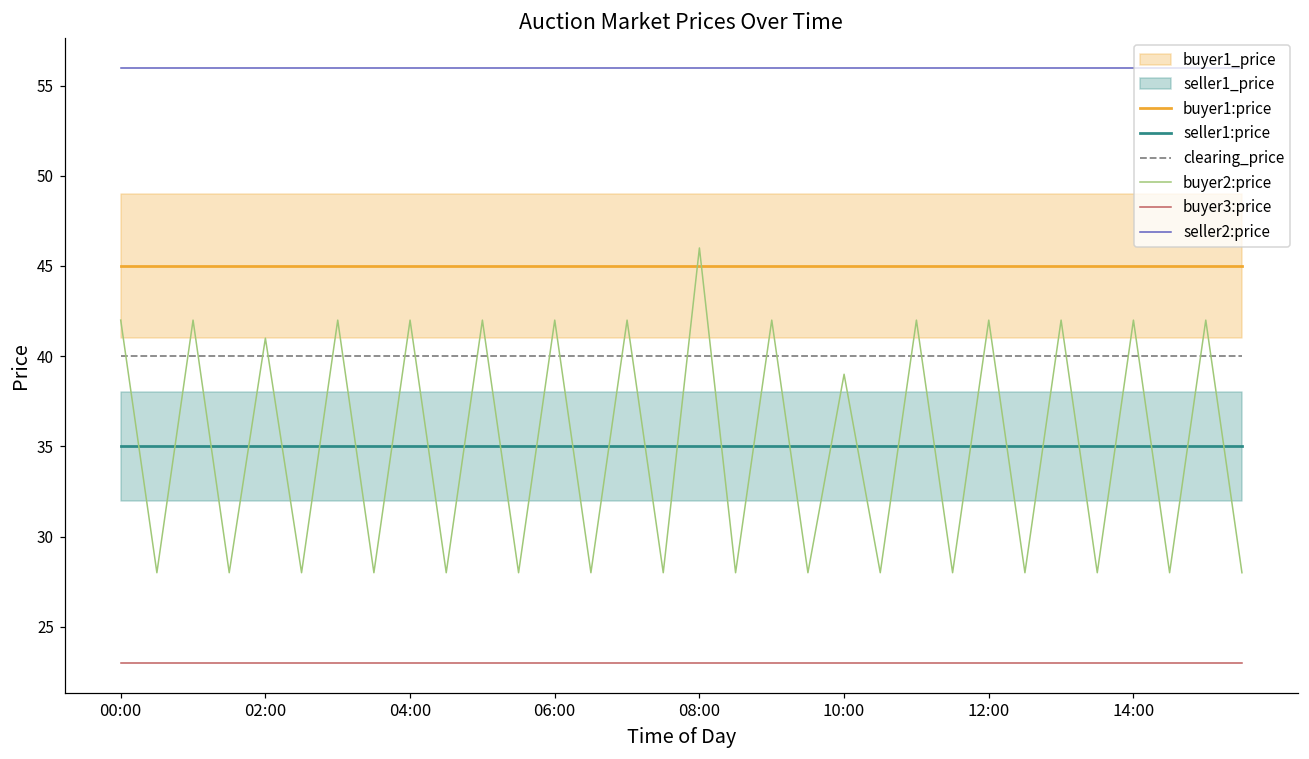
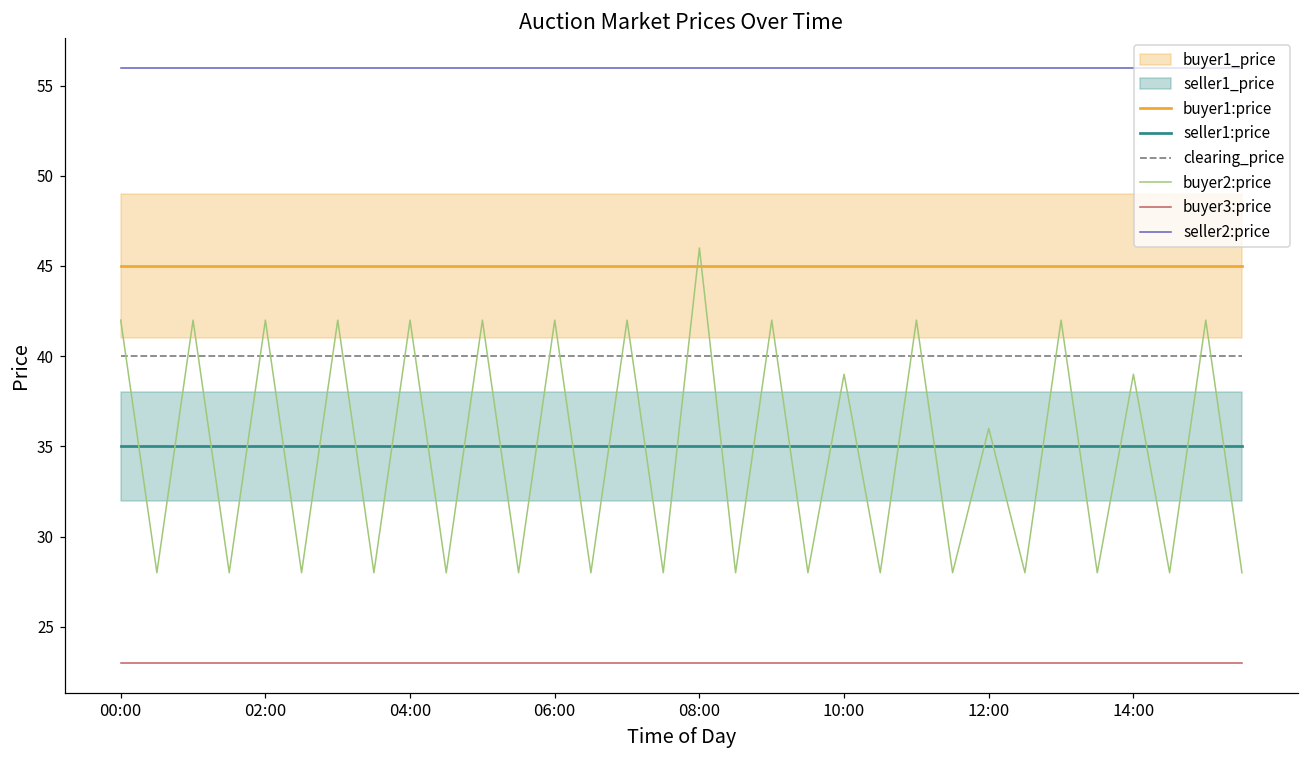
  {
    "clearing_price": {
      "00:00": 40,
      "02:00": 40,
      "04:00": 40,
      "06:00": 40,
      "08:00": 40,
      "10:00": 40,
      "12:00": 40,
      "14:00": 40
    },
    "buyer2:price": {
      "00:00": 42,
-     "02:00": 41,
+     "02:00": 42,
      "04:00": 42,
      "06:00": 42,
      "08:00": 46,
      "10:00": 39,
-     "12:00": 42,
-     "14:00": 42
+     "12:00": 36,
+     "14:00": 39
    },
    "buyer3:price": {
      "00:00": 23,
      "02:00": 23,
      "04:00": 23,
      "06:00": 23,
      "08:00": 23,
      "10:00": 23,
      "12:00": 23,
      "14:00": 23
    },
    "seller2:price": {
      "00:00": 56,
      "02:00": 56,
      "04:00": 56,
      "06:00": 56,
      "08:00": 56,
      "10:00": 56,
      "12:00": 56,
      "14:00": 56
    }
  }
